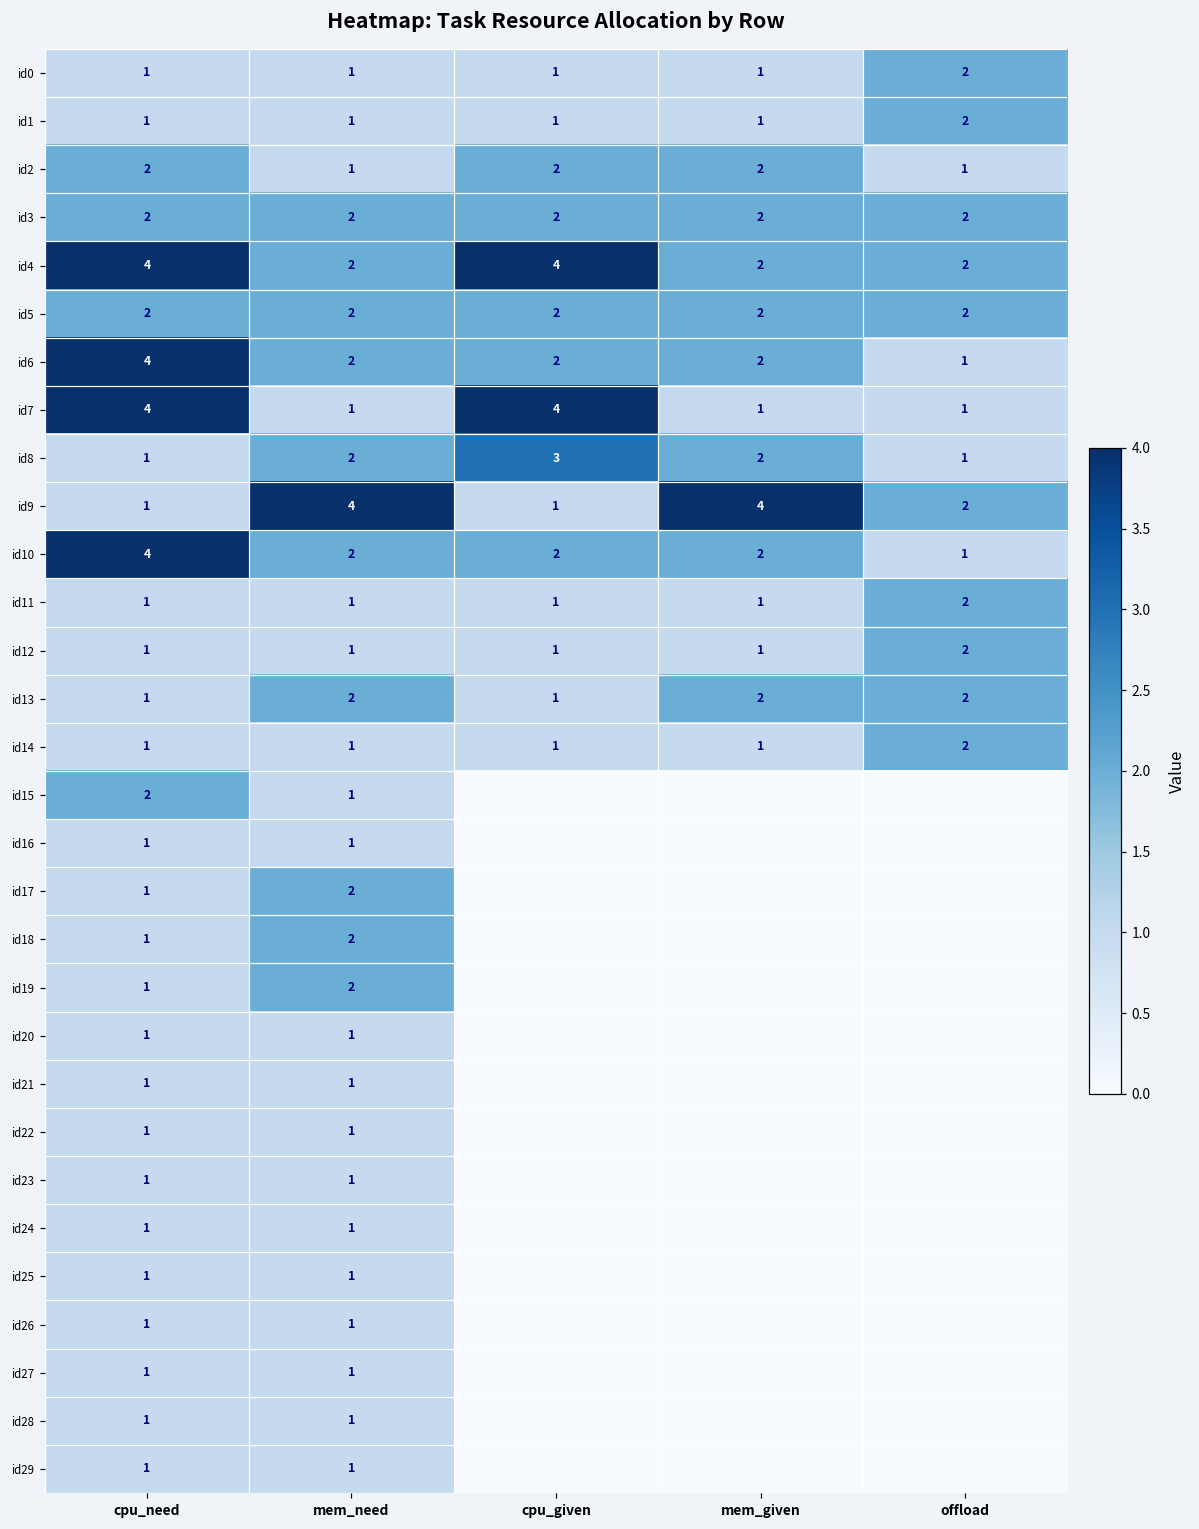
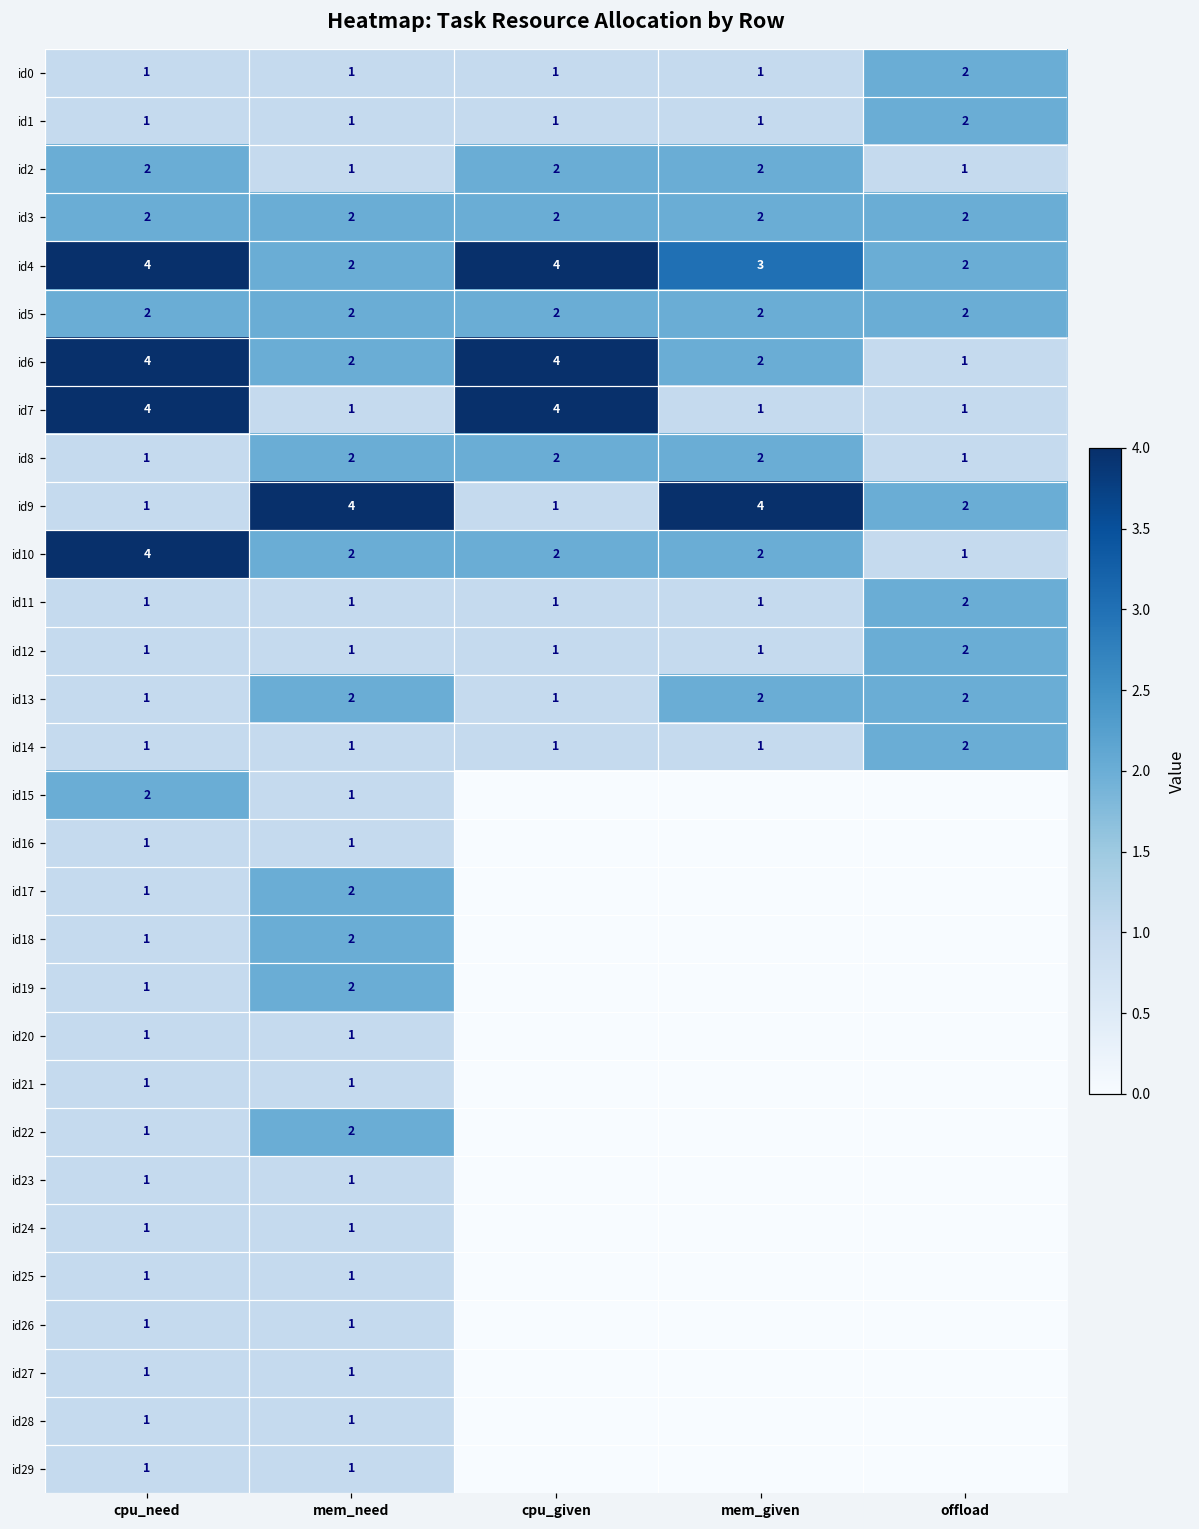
  {
    "id0": {
      "cpu_need": 1,
      "mem_need": 1,
      "cpu_given": 1,
      "mem_given": 1,
      "offload": 2
    },
    "id1": {
      "cpu_need": 1,
      "mem_need": 1,
      "cpu_given": 1,
      "mem_given": 1,
      "offload": 2
    },
    "id2": {
      "cpu_need": 2,
      "mem_need": 1,
      "cpu_given": 2,
      "mem_given": 2,
      "offload": 1
    },
    "id3": {
      "cpu_need": 2,
      "mem_need": 2,
      "cpu_given": 2,
      "mem_given": 2,
      "offload": 2
    },
    "id4": {
      "cpu_need": 4,
      "mem_need": 2,
      "cpu_given": 4,
-     "mem_given": 2,
+     "mem_given": 3,
      "offload": 2
    },
    "id5": {
      "cpu_need": 2,
      "mem_need": 2,
      "cpu_given": 2,
      "mem_given": 2,
      "offload": 2
    },
    "id6": {
      "cpu_need": 4,
      "mem_need": 2,
-     "cpu_given": 2,
+     "cpu_given": 4,
      "mem_given": 2,
      "offload": 1
    },
    "id7": {
      "cpu_need": 4,
      "mem_need": 1,
      "cpu_given": 4,
      "mem_given": 1,
      "offload": 1
    },
    "id8": {
      "cpu_need": 1,
      "mem_need": 2,
-     "cpu_given": 3,
+     "cpu_given": 2,
      "mem_given": 2,
      "offload": 1
    },
    "id9": {
      "cpu_need": 1,
      "mem_need": 4,
      "cpu_given": 1,
      "mem_given": 4,
      "offload": 2
    },
    "id10": {
      "cpu_need": 4,
      "mem_need": 2,
      "cpu_given": 2,
      "mem_given": 2,
      "offload": 1
    },
    "id11": {
      "cpu_need": 1,
      "mem_need": 1,
      "cpu_given": 1,
      "mem_given": 1,
      "offload": 2
    },
    "id12": {
      "cpu_need": 1,
      "mem_need": 1,
      "cpu_given": 1,
      "mem_given": 1,
      "offload": 2
    },
    "id13": {
      "cpu_need": 1,
      "mem_need": 2,
      "cpu_given": 1,
      "mem_given": 2,
      "offload": 2
    },
    "id14": {
      "cpu_need": 1,
      "mem_need": 1,
      "cpu_given": 1,
      "mem_given": 1,
      "offload": 2
    },
    "id15": {
      "cpu_need": 2,
      "mem_need": 1
    },
    "id16": {
      "cpu_need": 1,
      "mem_need": 1
    },
    "id17": {
      "cpu_need": 1,
      "mem_need": 2
    },
    "id18": {
      "cpu_need": 1,
      "mem_need": 2
    },
    "id19": {
      "cpu_need": 1,
      "mem_need": 2
    },
    "id20": {
      "cpu_need": 1,
      "mem_need": 1
    },
    "id21": {
      "cpu_need": 1,
      "mem_need": 1
    },
    "id22": {
      "cpu_need": 1,
-     "mem_need": 1
+     "mem_need": 2
    },
    "id23": {
      "cpu_need": 1,
      "mem_need": 1
    },
    "id24": {
      "cpu_need": 1,
      "mem_need": 1
    },
    "id25": {
      "cpu_need": 1,
      "mem_need": 1
    },
    "id26": {
      "cpu_need": 1,
      "mem_need": 1
    },
    "id27": {
      "cpu_need": 1,
      "mem_need": 1
    },
    "id28": {
      "cpu_need": 1,
      "mem_need": 1
    },
    "id29": {
      "cpu_need": 1,
      "mem_need": 1
    }
  }
